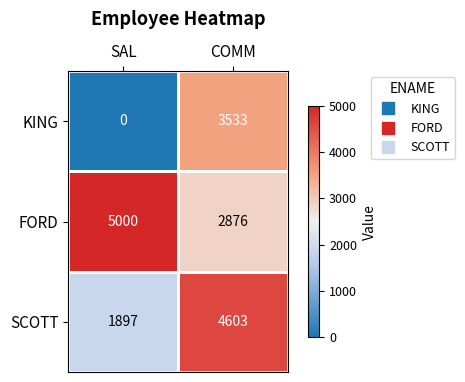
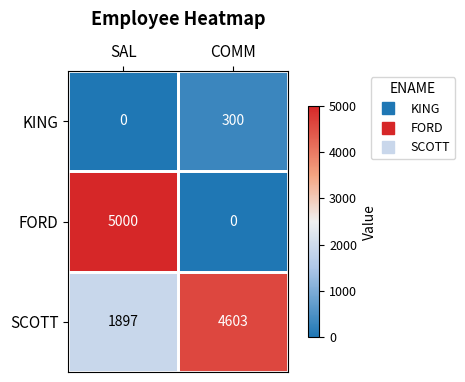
  {
    "KING": {
      "SAL": 0,
-     "COMM": 3533
+     "COMM": 300
    },
    "FORD": {
      "SAL": 5000,
-     "COMM": 2876
+     "COMM": 0
    },
    "SCOTT": {
      "SAL": 1897,
      "COMM": 4603
    }
  }
